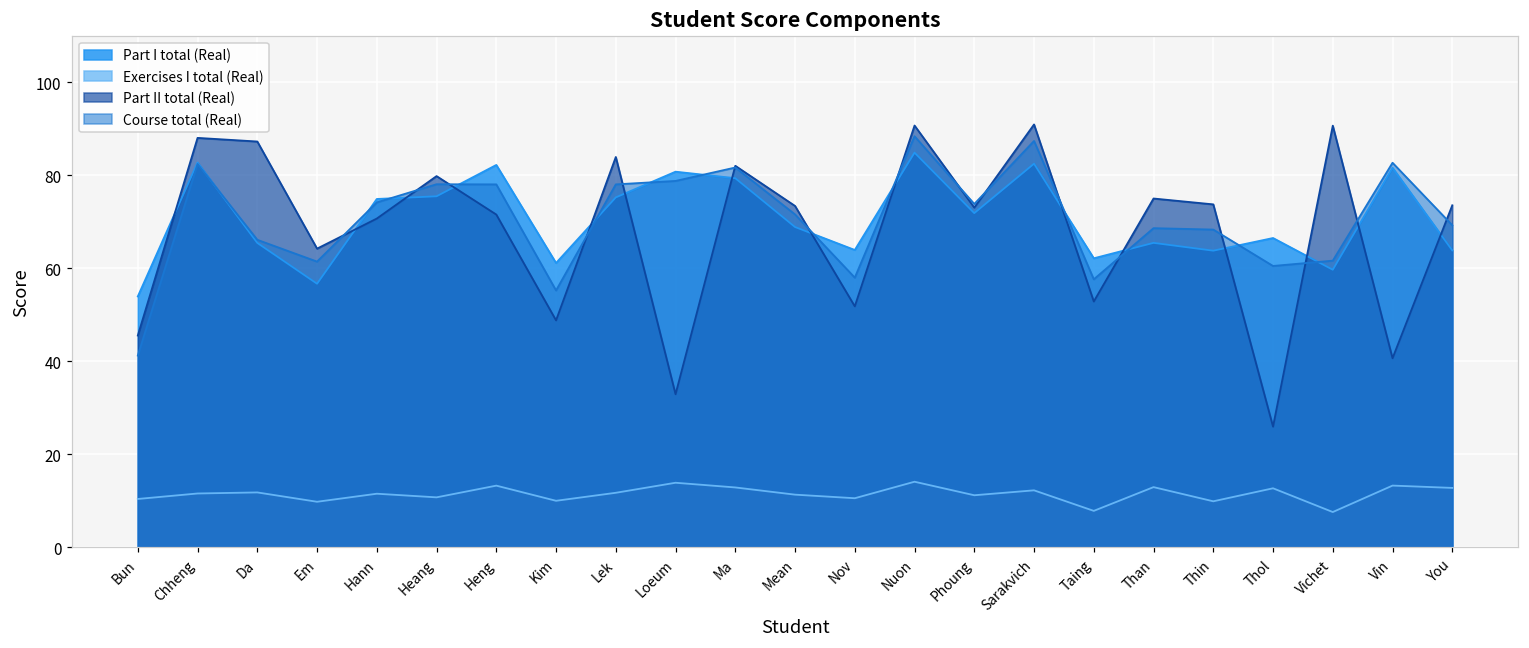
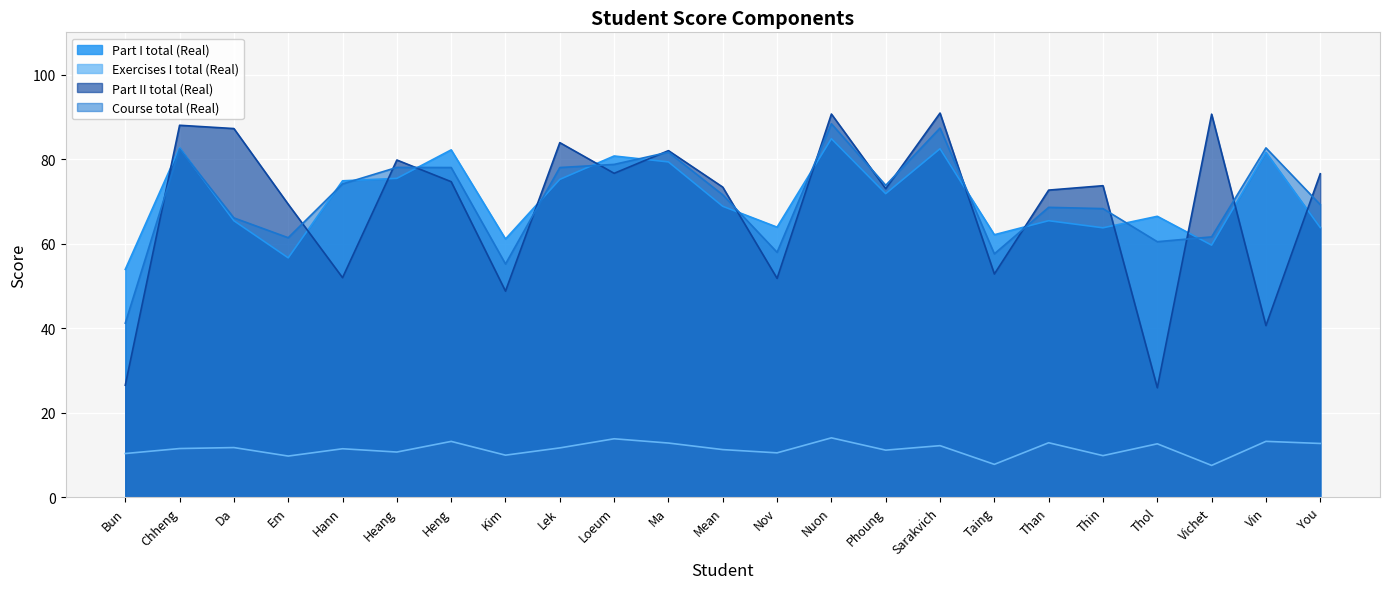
  {
    "Part II total (Real)": {
-     "Bun": 46,
+     "Bun": 27,
      "Chheng": 88,
      "Da": 87,
-     "Em": 64,
-     "Hann": 71,
+     "Em": 69,
+     "Hann": 52,
      "Heang": 80,
-     "Heng": 72,
+     "Heng": 75,
      "Kim": 49,
      "Lek": 84,
-     "Loeum": 33,
+     "Loeum": 77,
      "Mean": 73,
      "Nov": 52,
      "Nuon": 91,
      "Phoung": 73,
      "Sarakvich": 91,
      "Taing": 53,
-     "Than": 75,
+     "Than": 73,
      "Thin": 74,
      "Thol": 26,
      "Vichet": 91,
      "Vin": 41,
-     "You": 74
+     "You": 77
    }
  }
